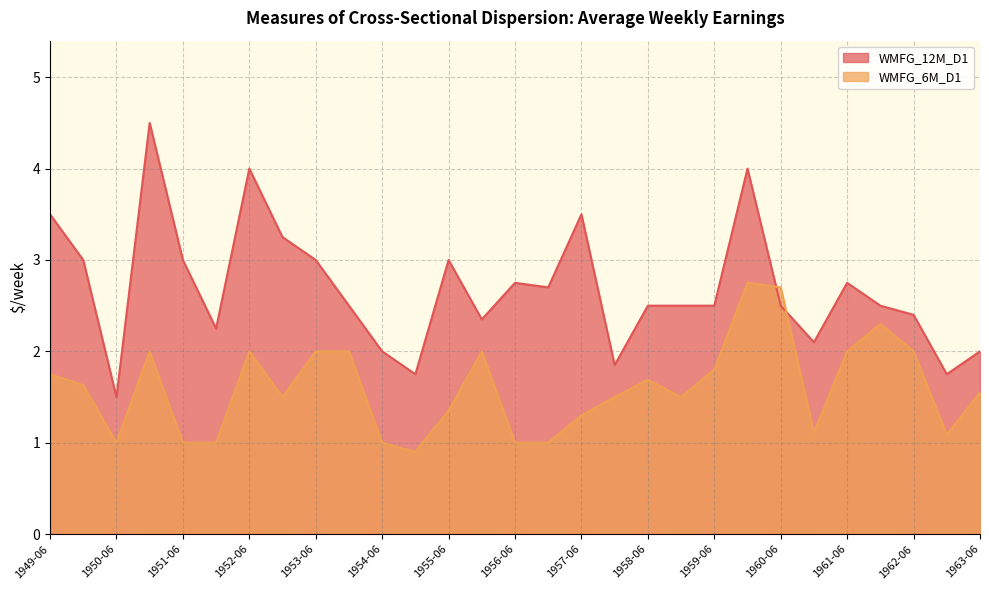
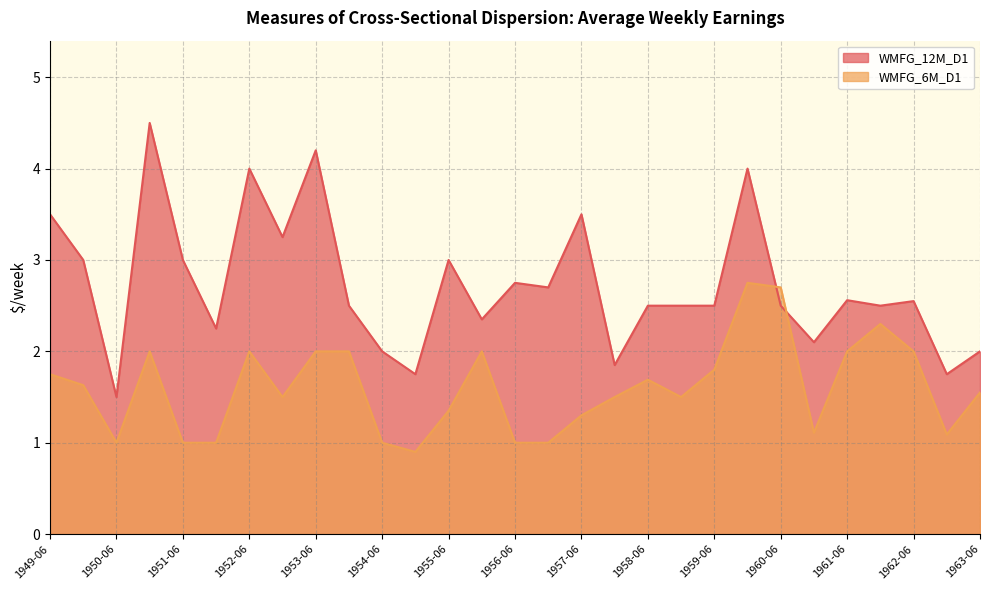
  {
    "WMFG_12M_D1": {
      "1949-06": 3.5,
      "1950-06": 1.5,
      "1951-06": 3.0,
      "1952-06": 4.0,
-     "1953-06": 3.0,
+     "1953-06": 4.2,
      "1954-06": 2.0,
      "1955-06": 3.0,
      "1956-06": 2.8,
      "1957-06": 3.5,
      "1958-06": 2.5,
      "1959-06": 2.5,
      "1960-06": 2.5,
-     "1961-06": 2.8,
-     "1962-06": 2.4,
+     "1961-06": 2.6,
+     "1962-06": 2.6,
      "1963-06": 2.0
    },
    "WMFG_6M_D1": {
      "1949-06": 1.8,
      "1950-06": 1.0,
      "1951-06": 1.0,
      "1952-06": 2.0,
      "1953-06": 2.0,
      "1954-06": 1.0,
      "1955-06": 1.4,
      "1956-06": 1.0,
      "1957-06": 1.3,
      "1958-06": 1.7,
      "1959-06": 1.8,
      "1960-06": 2.7,
      "1961-06": 2.0,
      "1962-06": 2.0,
      "1963-06": 1.6
    }
  }
